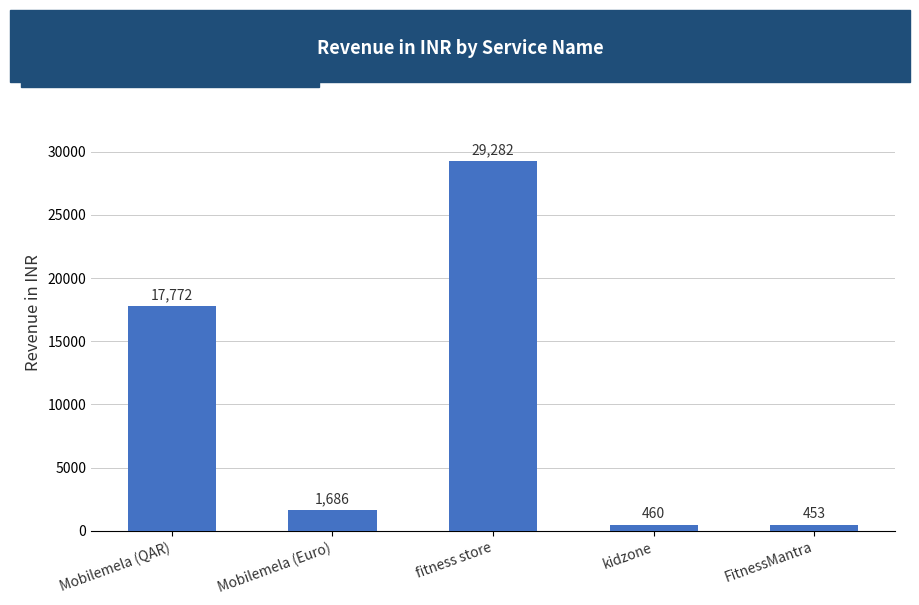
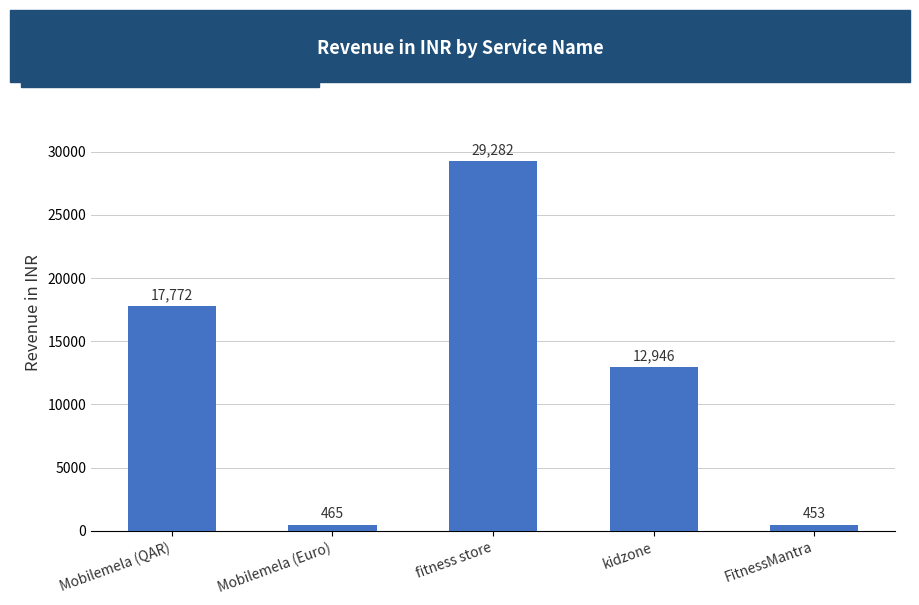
  {
    "Mobilemela (QAR)": "17,772",
-   "Mobilemela (Euro)": "1,686",
+   "Mobilemela (Euro)": "465",
    "fitness store": "29,282",
-   "kidzone": "460",
+   "kidzone": "12,946",
    "FitnessMantra": "453"
  }
